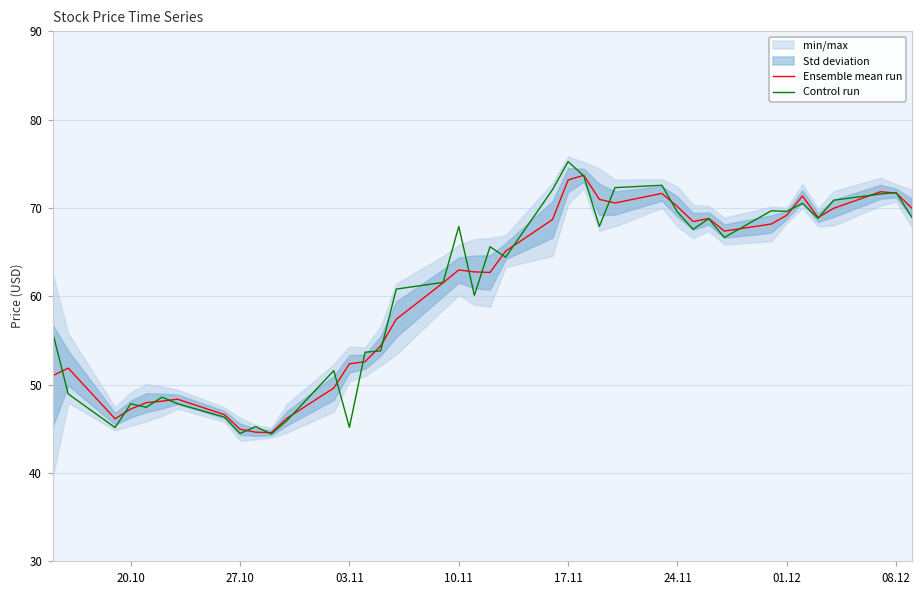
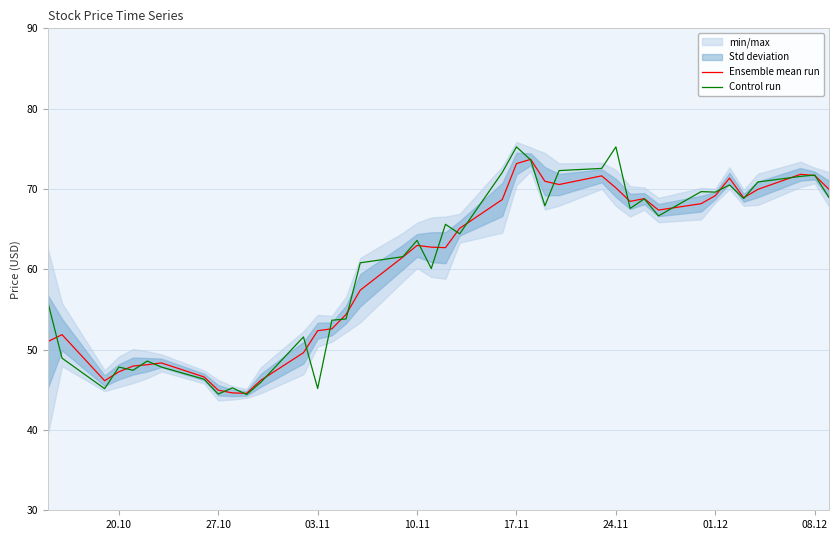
  {
    "Ensemble mean run": {
      "20.10": 47,
      "27.10": 45,
      "03.11": 52,
      "10.11": 63,
      "17.11": 73,
      "24.11": 70,
      "01.12": 69
    },
    "Control run": {
      "20.10": 48,
      "27.10": 44,
      "03.11": 45,
-     "10.11": 68,
+     "10.11": 64,
      "17.11": 75,
-     "24.11": 70
+     "24.11": 75
    }
  }
